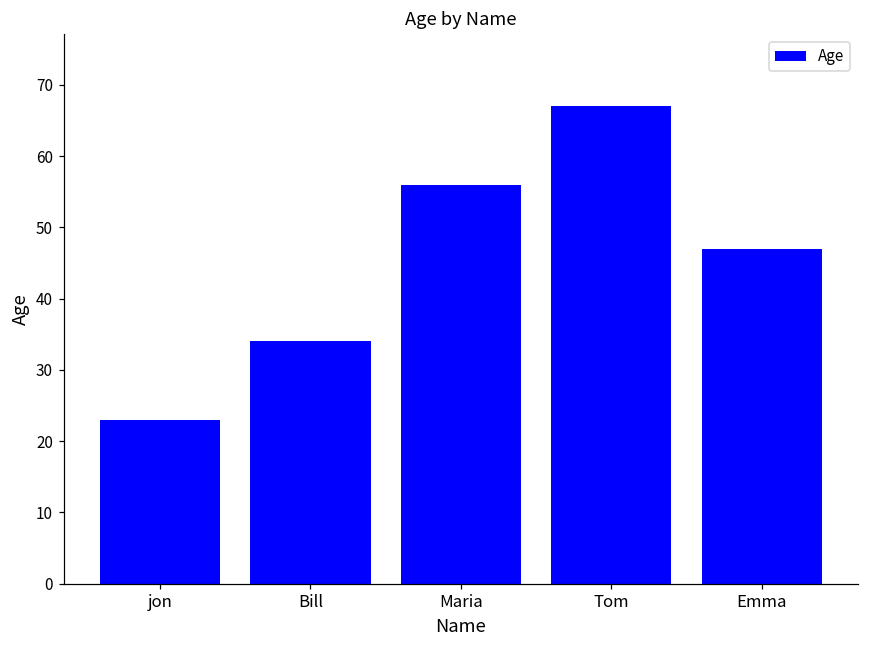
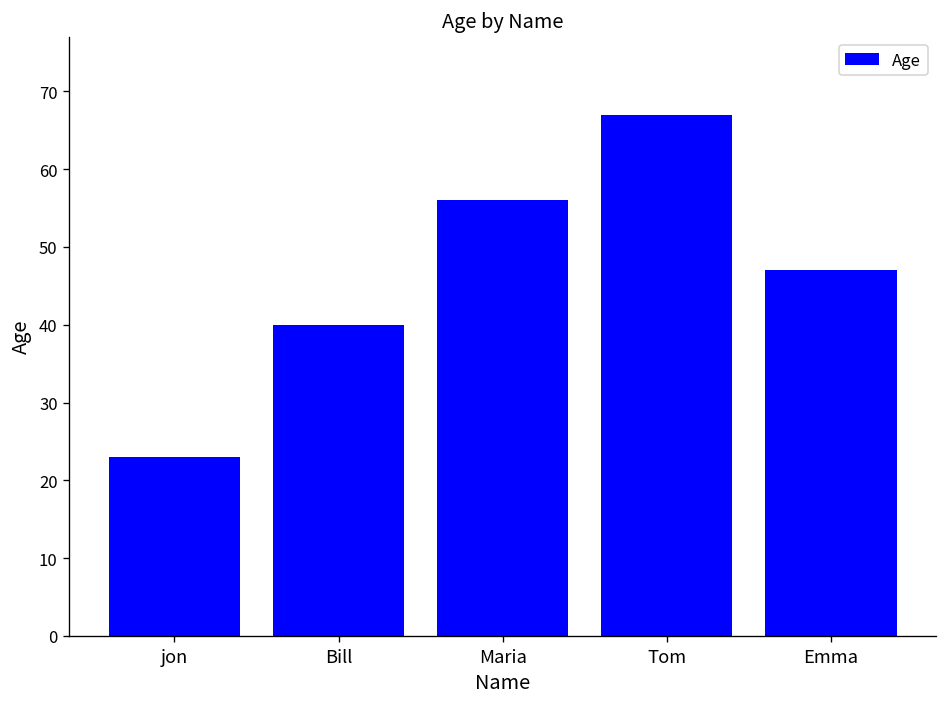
  {
    "jon": 23,
-   "Bill": 34,
+   "Bill": 40,
    "Maria": 56,
    "Tom": 67,
    "Emma": 47
  }
